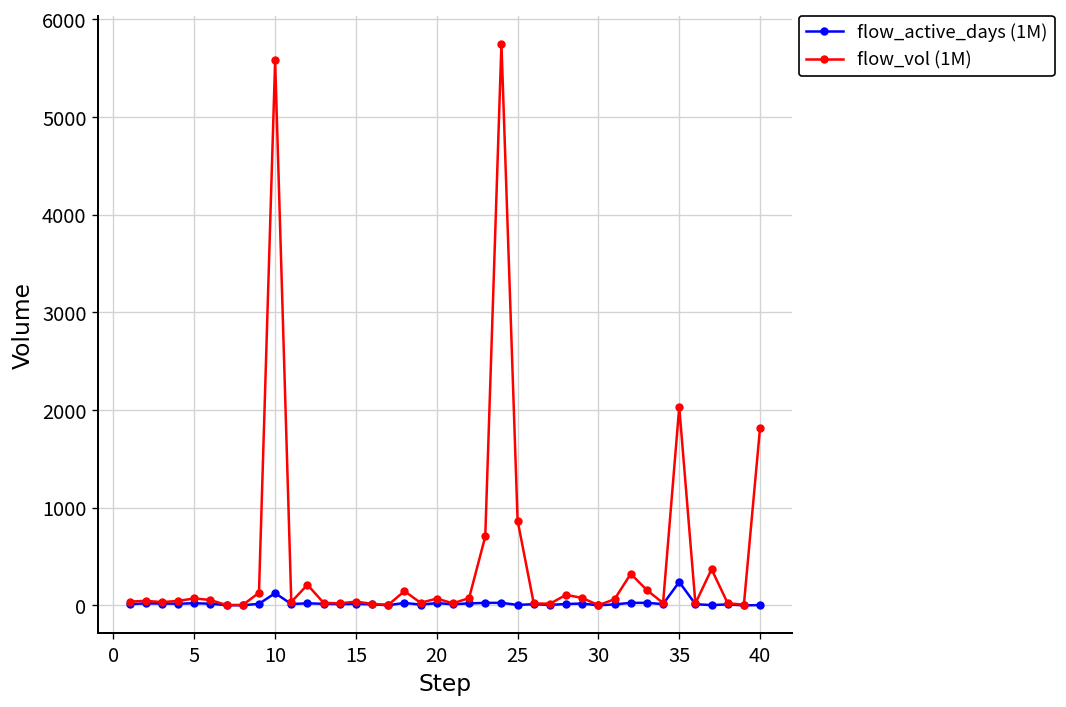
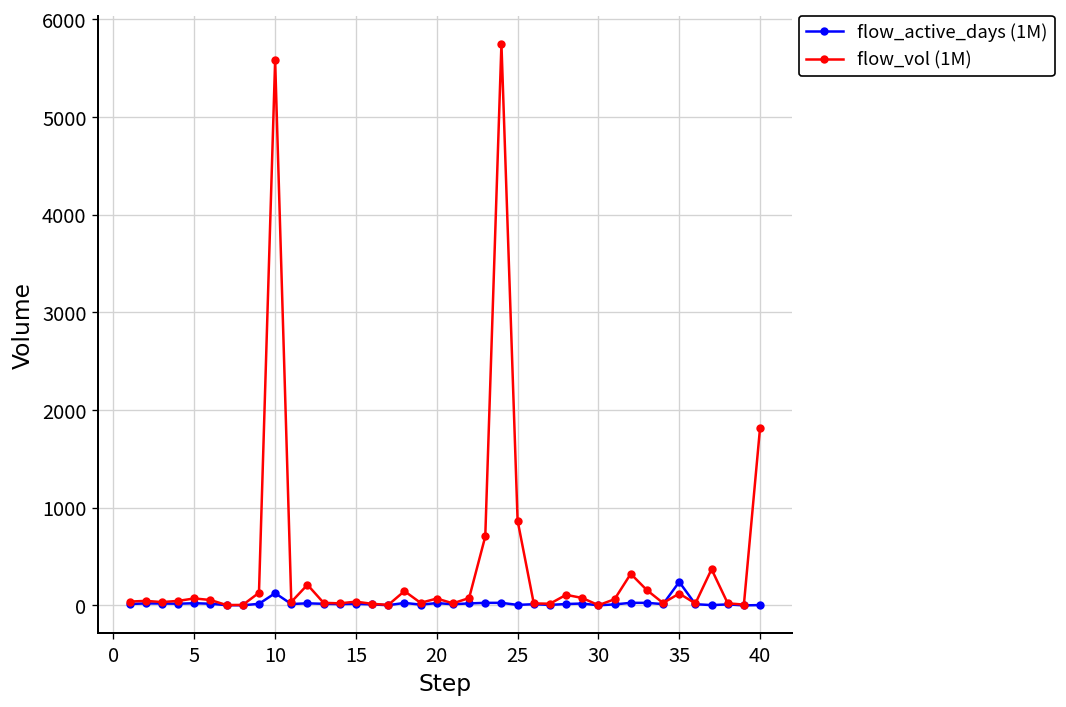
  {
    "flow_active_days (1M)": {
      "5": 0,
      "10": 100,
      "20": 0,
      "25": 0,
      "35": 200,
      "40": 0
    },
    "flow_vol (1M)": {
      "5": 100,
      "10": 5600,
      "20": 100,
      "25": 900,
-     "35": 2000,
+     "35": 100,
      "40": 1800
    }
  }
